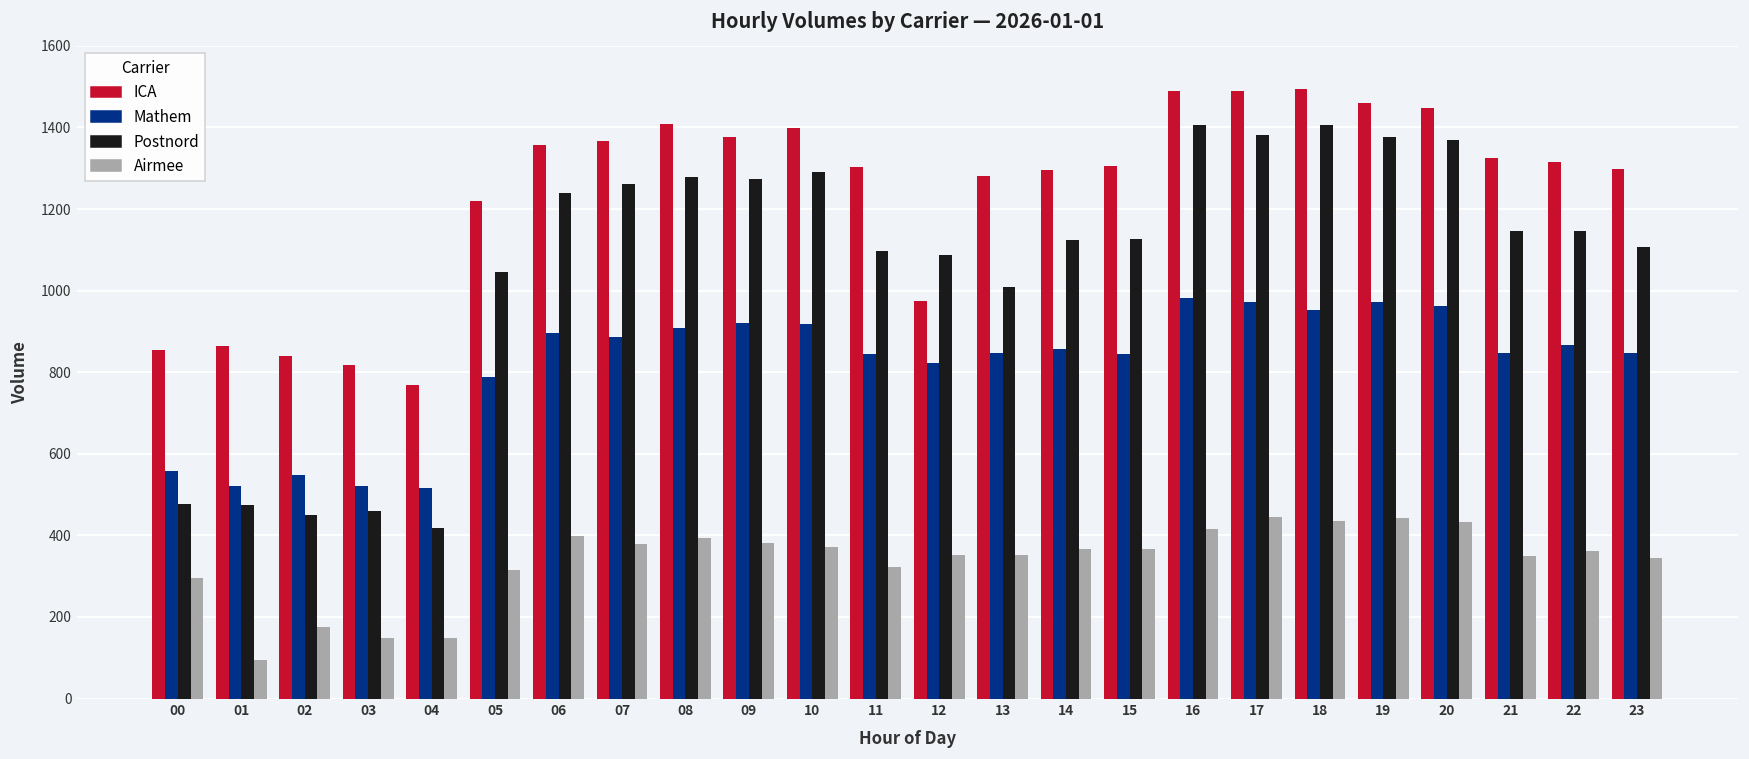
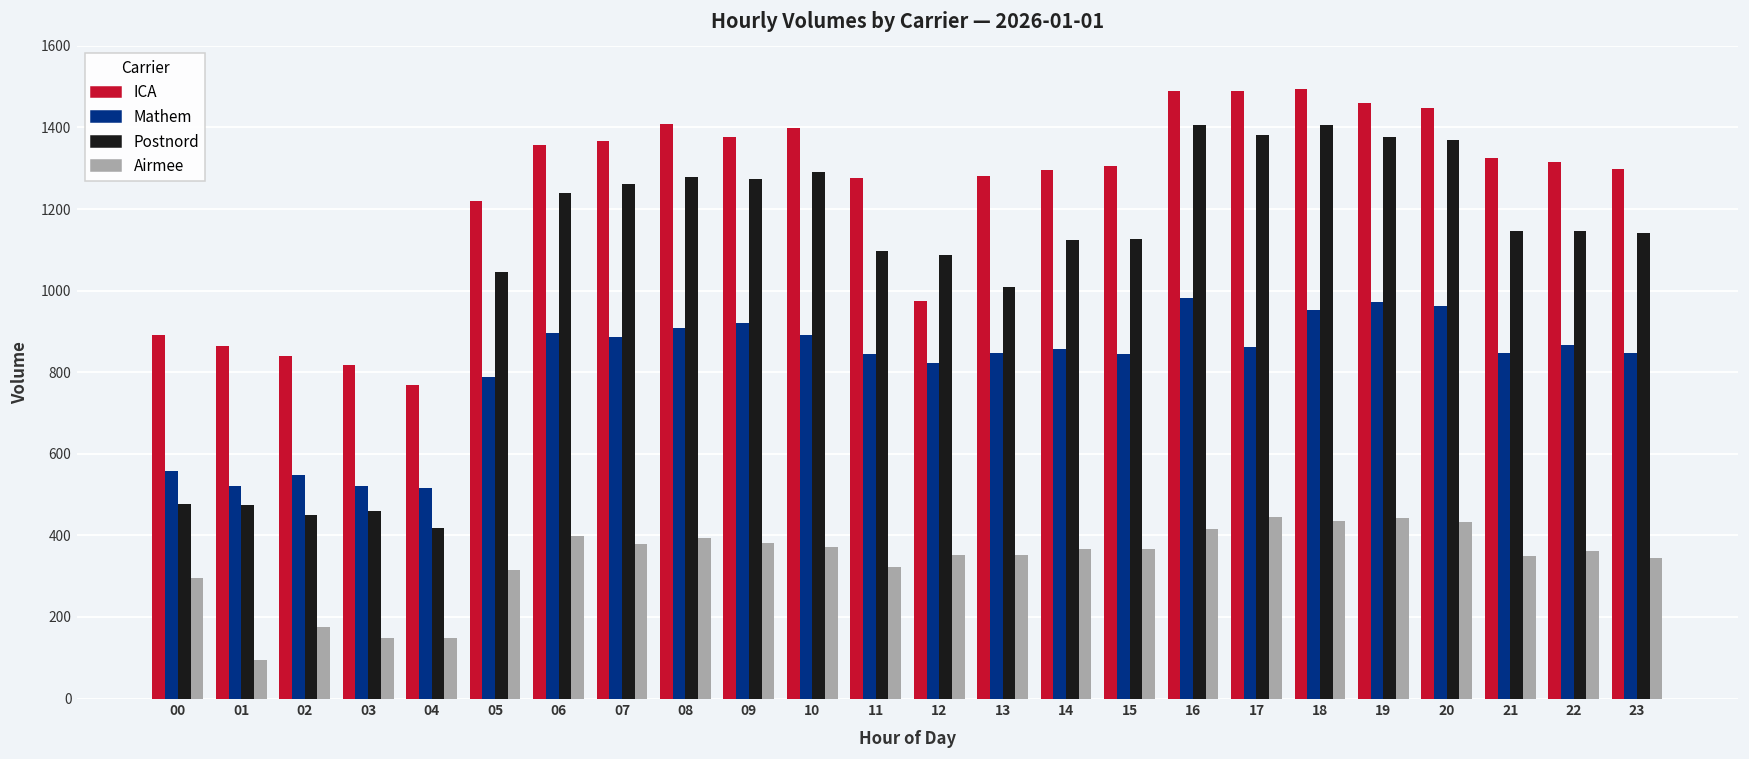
  {
    "ICA": {
-     "00": 850,
+     "00": 890,
      "01": 860,
      "02": 840,
      "03": 820,
      "04": 770,
      "05": 1220,
      "06": 1360,
      "07": 1370,
      "08": 1410,
      "09": 1380,
      "10": 1400,
-     "11": 1300,
+     "11": 1280,
      "12": 970,
      "13": 1280,
      "14": 1290,
      "15": 1310,
      "16": 1490,
      "17": 1490,
      "18": 1490,
      "19": 1460,
      "20": 1450,
      "21": 1330,
      "22": 1310,
      "23": 1300
    },
    "Mathem": {
      "00": 560,
      "01": 520,
      "02": 550,
      "03": 520,
      "04": 520,
      "05": 790,
      "06": 890,
      "07": 890,
      "08": 910,
      "09": 920,
-     "10": 920,
+     "10": 890,
      "11": 840,
      "12": 820,
      "13": 850,
      "14": 860,
      "15": 840,
      "16": 980,
-     "17": 970,
+     "17": 860,
      "18": 950,
      "19": 970,
      "20": 960,
      "21": 850,
      "22": 870,
      "23": 850
    },
    "Postnord": {
      "00": 480,
      "01": 470,
      "02": 450,
      "03": 460,
      "04": 420,
      "05": 1050,
      "06": 1240,
      "07": 1260,
      "08": 1280,
      "09": 1270,
      "10": 1290,
      "11": 1100,
      "12": 1090,
      "13": 1010,
      "14": 1120,
      "15": 1130,
      "16": 1400,
      "17": 1380,
      "18": 1410,
      "19": 1380,
      "20": 1370,
      "21": 1150,
      "22": 1150,
-     "23": 1110
+     "23": 1140
    },
    "Airmee": {
      "00": 290,
      "01": 90,
      "02": 170,
      "03": 150,
      "04": 150,
      "05": 320,
      "06": 400,
      "07": 380,
      "08": 390,
      "09": 380,
      "10": 370,
      "11": 320,
      "12": 350,
      "13": 350,
      "14": 370,
      "15": 370,
      "16": 420,
      "17": 450,
      "18": 440,
      "19": 440,
      "20": 430,
      "21": 350,
      "22": 360,
      "23": 340
    }
  }
